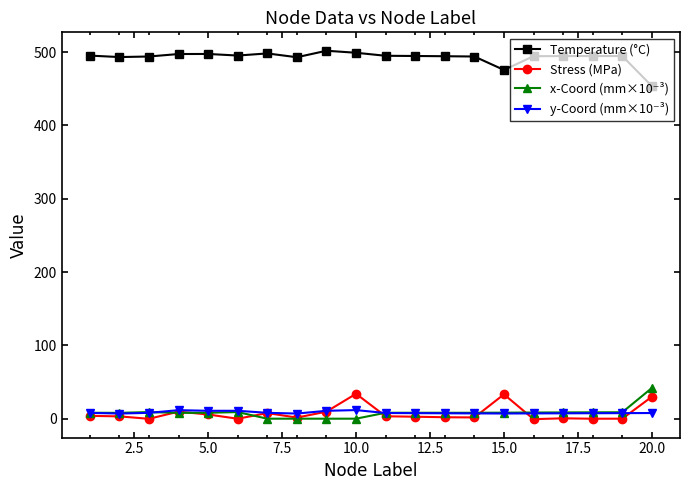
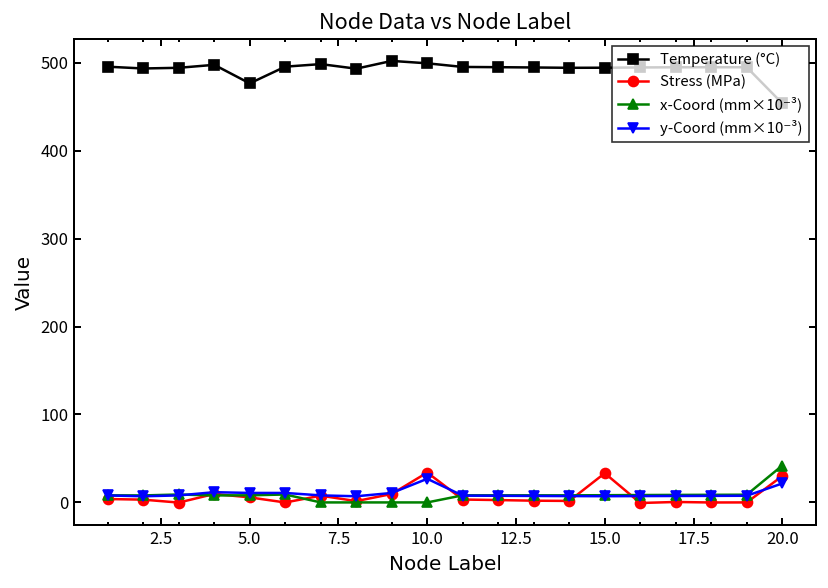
  {
    "Temperature (°C)": {
-     "5.0": 500,
+     "5.0": 480,
      "10.0": 500,
-     "15.0": 480
+     "15.0": 490
    },
    "Stress (MPa)": {
      "10.0": 30,
      "15.0": 30,
      "20.0": 30
    },
    "x-Coord (mm×10⁻³)": {
      "10.0": 0,
      "20.0": 40
    },
    "y-Coord (mm×10⁻³)": {
-     "10.0": 10,
-     "20.0": 10
+     "10.0": 30,
+     "20.0": 20
    }
  }
